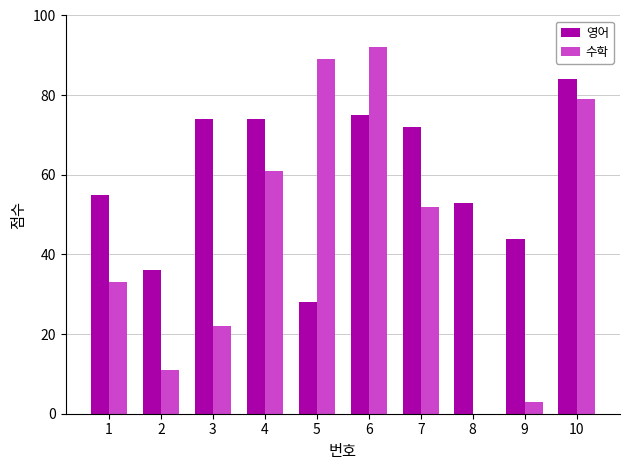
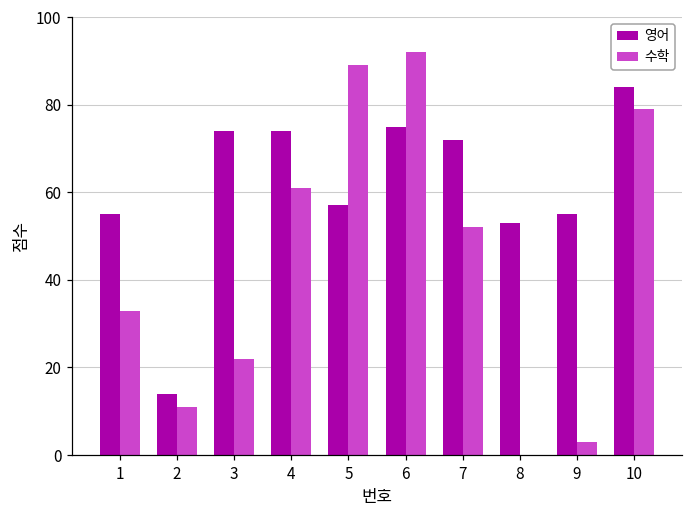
  {
    "영어": {
      "1": 55,
-     "2": 36,
+     "2": 14,
      "3": 74,
      "4": 74,
-     "5": 28,
+     "5": 57,
      "6": 75,
      "7": 72,
      "8": 53,
-     "9": 44,
+     "9": 55,
      "10": 84
    },
    "수학": {
      "1": 33,
      "2": 11,
      "3": 22,
      "4": 61,
      "5": 89,
      "6": 92,
      "7": 52,
      "8": 0,
      "9": 3,
      "10": 79
    }
  }
